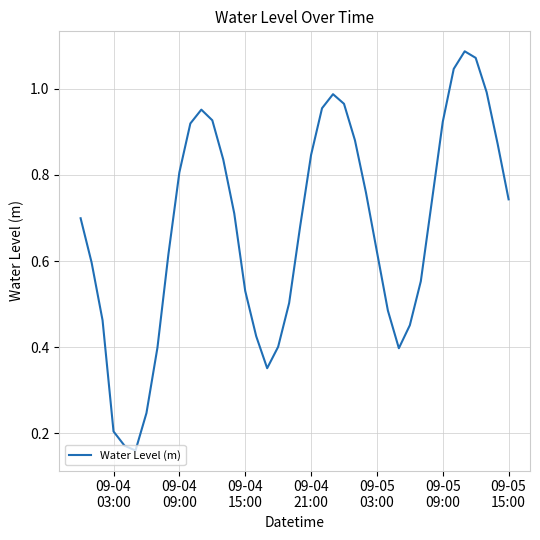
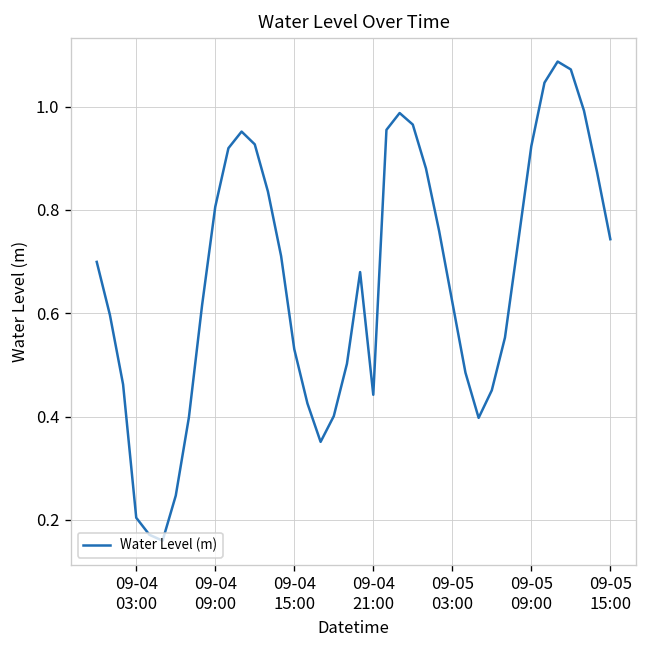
  {
    "09-04 03:00": 0.20,
    "09-04 09:00": 0.81,
    "09-04 15:00": 0.53,
-   "09-04 21:00": 0.85,
+   "09-04 21:00": 0.44,
    "09-05 03:00": 0.62,
    "09-05 09:00": 0.92,
    "09-05 15:00": 0.74
  }
